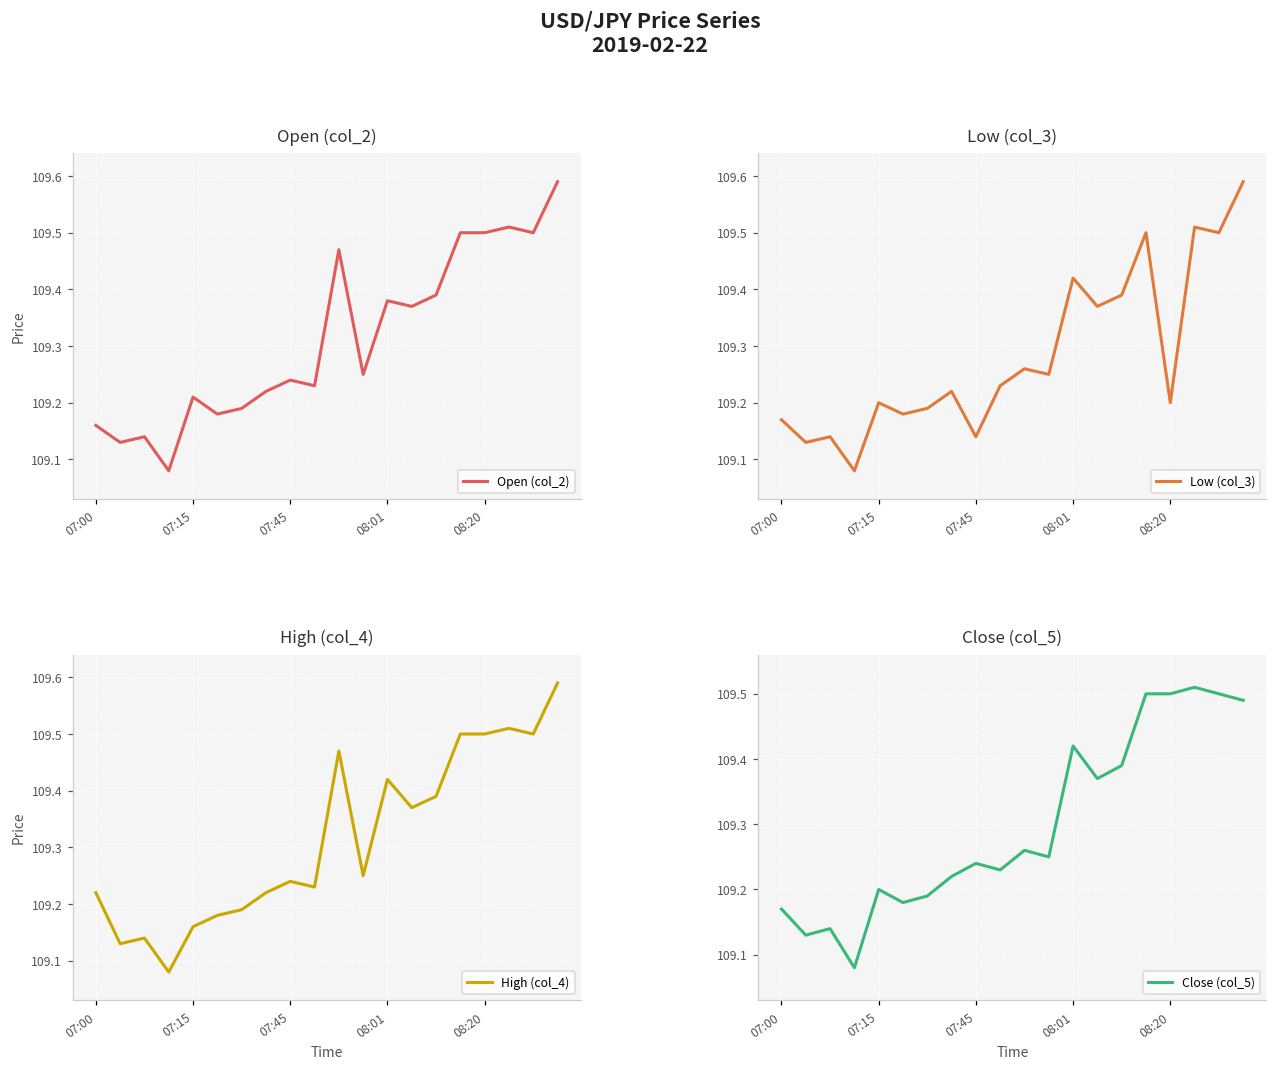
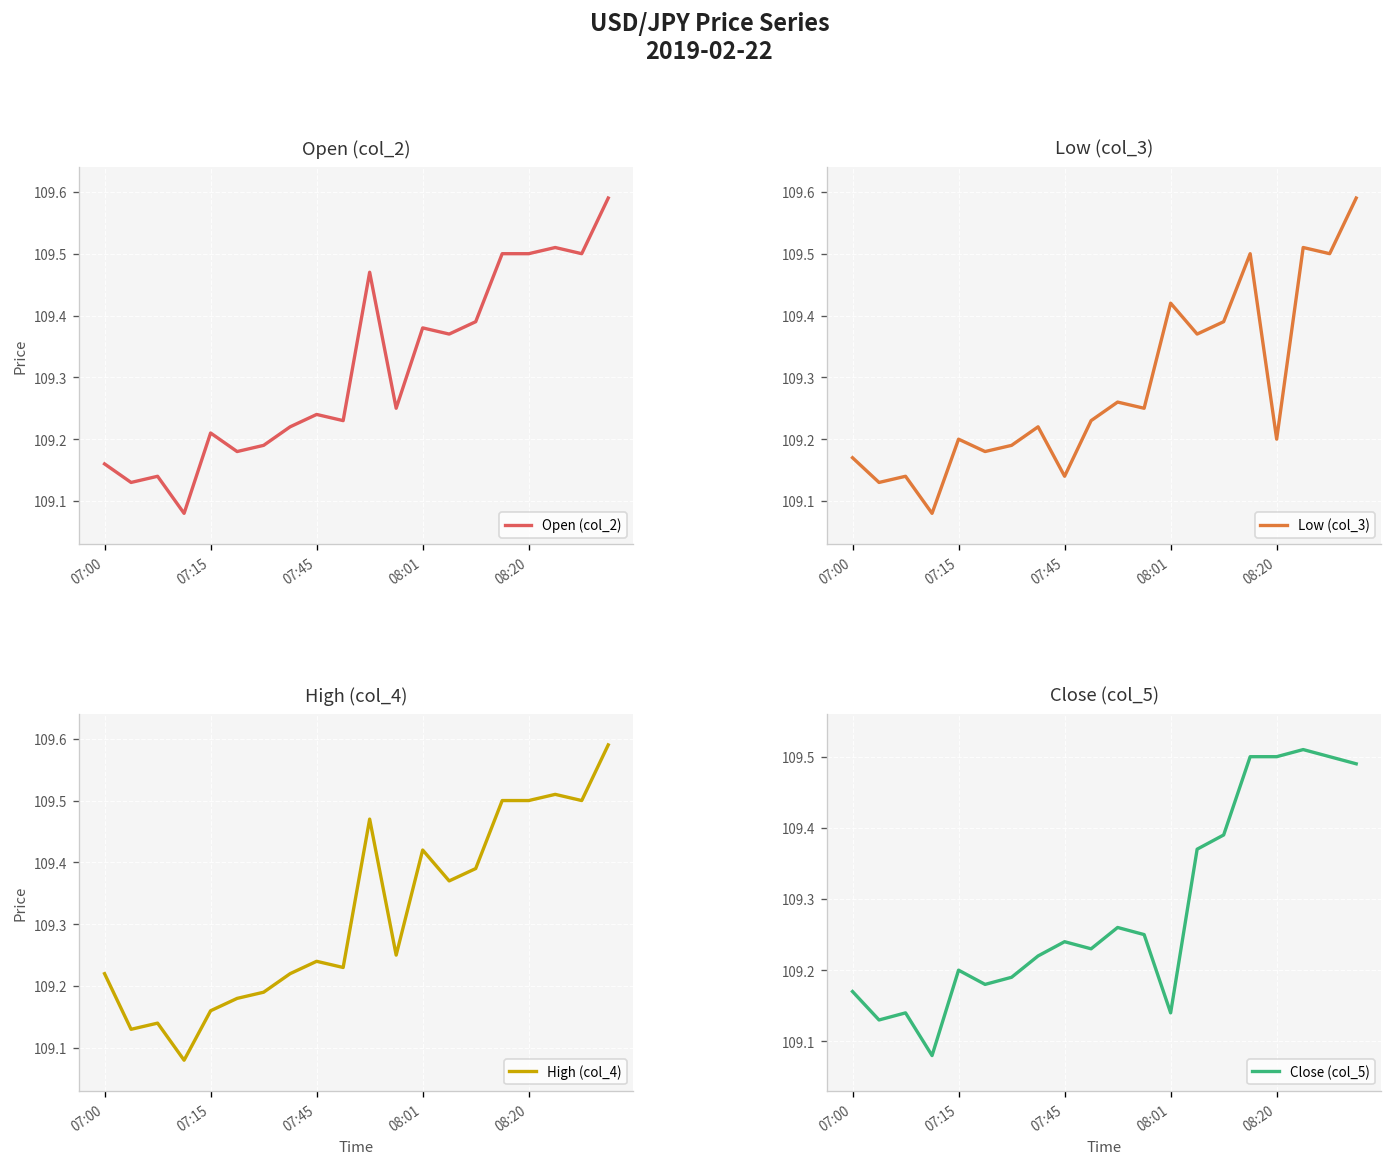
  {
    "Open (col_2)": {
      "07:00": 109.16,
      "07:15": 109.21,
      "07:45": 109.24,
      "08:01": 109.38,
      "08:20": 109.50
    },
    "Low (col_3)": {
      "07:00": 109.17,
      "07:15": 109.20,
      "07:45": 109.14,
      "08:01": 109.42,
      "08:20": 109.20
    },
    "High (col_4)": {
      "07:00": 109.22,
      "07:15": 109.16,
      "07:45": 109.24,
      "08:01": 109.42,
      "08:20": 109.50
    },
    "Close (col_5)": {
      "07:00": 109.17,
      "07:15": 109.20,
      "07:45": 109.24,
-     "08:01": 109.42,
+     "08:01": 109.14,
      "08:20": 109.50
    }
  }
